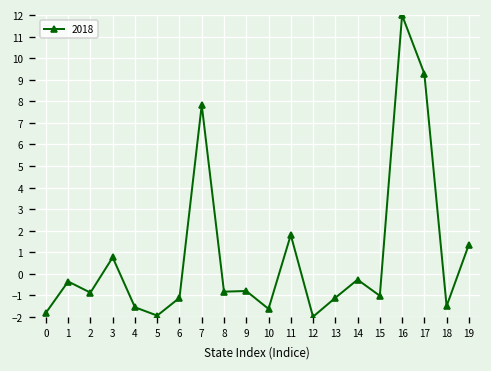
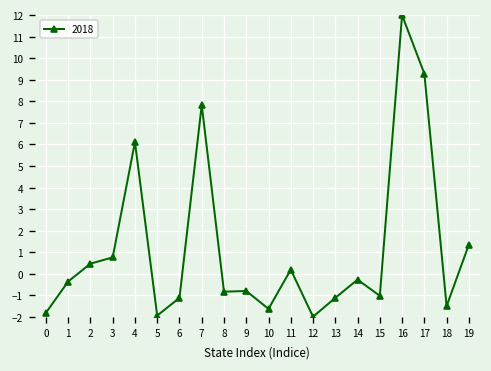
  {
    "0": -1.8,
    "1": -0.4,
-   "2": -0.9,
+   "2": 0.5,
    "3": 0.8,
-   "4": -1.6,
+   "4": 6.1,
    "5": -1.9,
    "6": -1.1,
    "7": 7.8,
    "8": -0.8,
    "9": -0.8,
    "10": -1.6,
-   "11": 1.8,
+   "11": 0.2,
    "12": -2.0,
    "13": -1.1,
    "14": -0.3,
    "15": -1.0,
    "16": 12.0,
    "17": 9.3,
    "18": -1.5,
    "19": 1.3
  }
